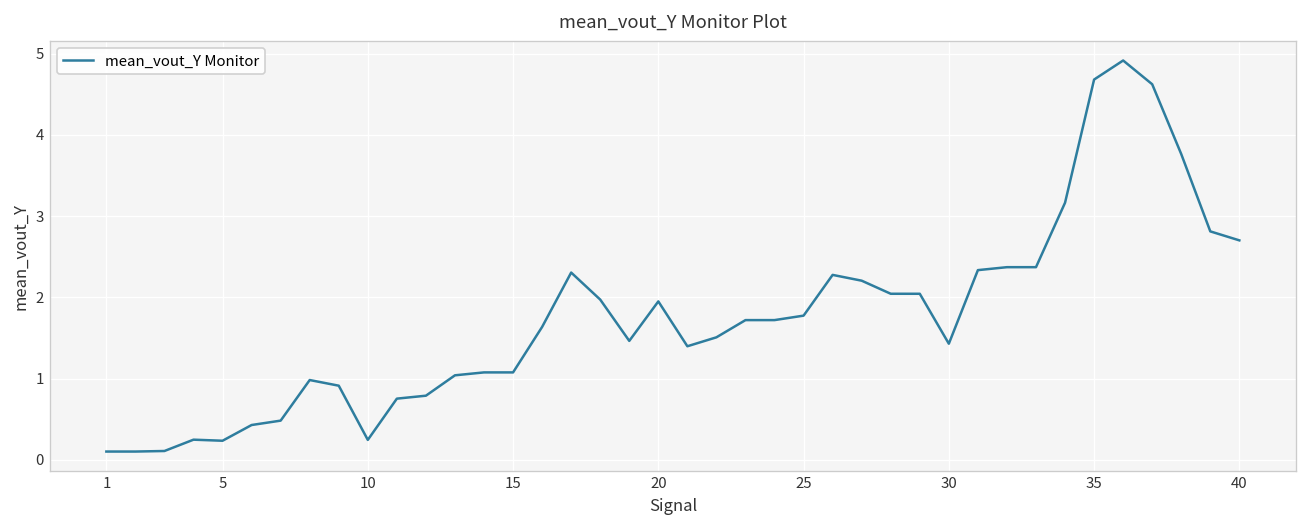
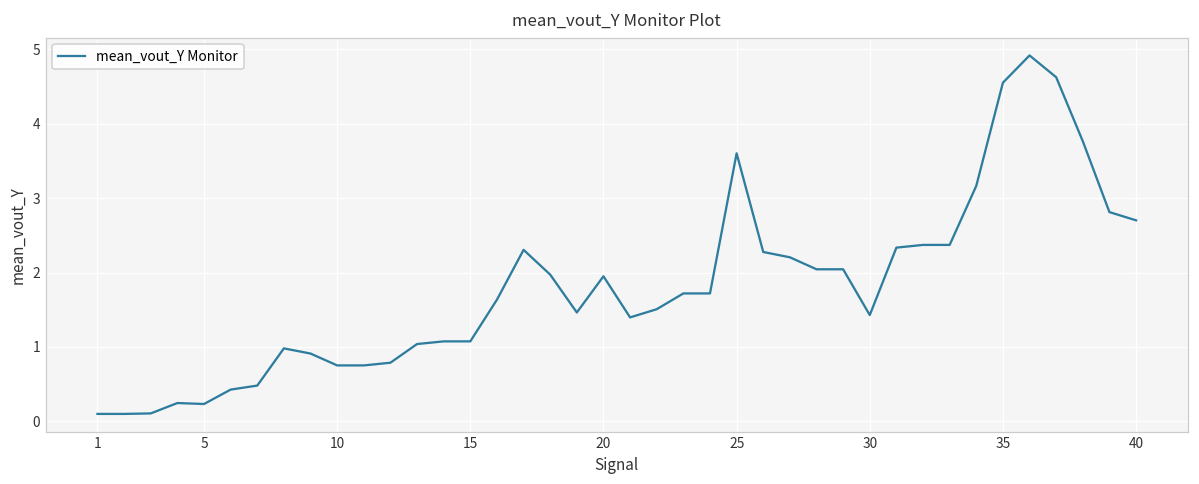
  {
    "1": 0.1,
    "5": 0.2,
-   "10": 0.2,
+   "10": 0.8,
    "15": 1.1,
    "20": 1.9,
-   "25": 1.8,
+   "25": 3.6,
    "30": 1.4,
-   "35": 4.7,
+   "35": 4.6,
    "40": 2.7
  }
